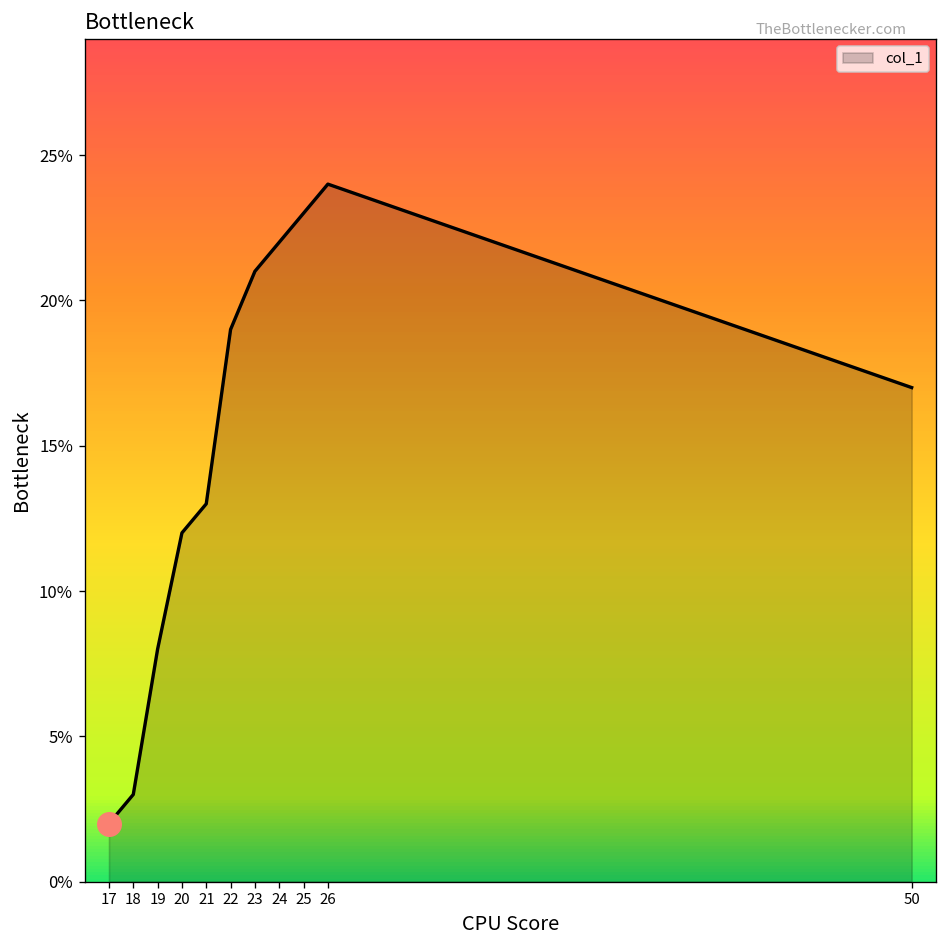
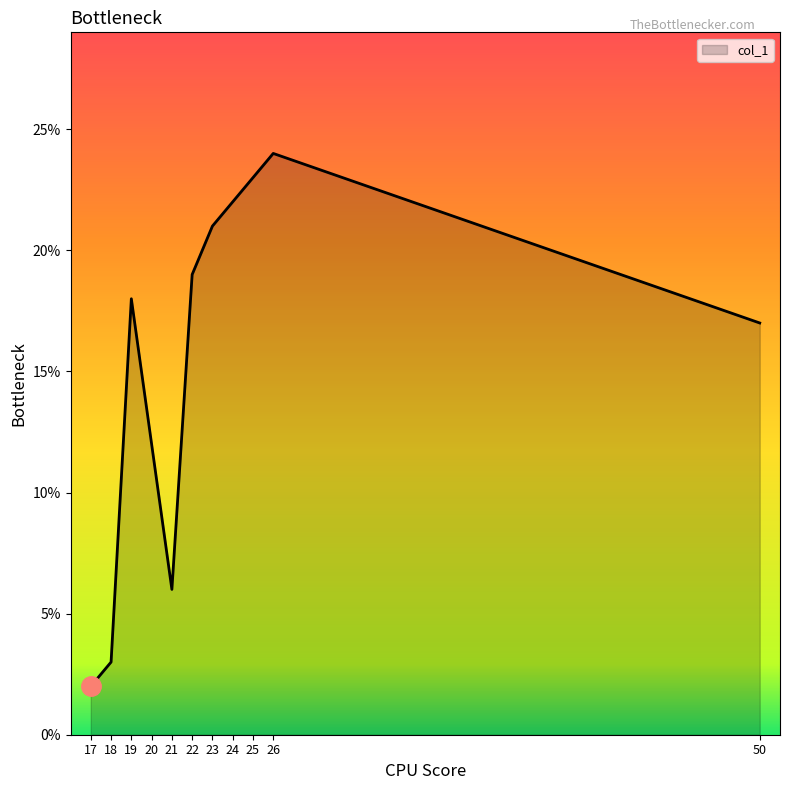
  {
    "col_1": {
      "18": "3%",
-     "19": "8%",
+     "19": "18%",
      "20": "12%",
-     "21": "13%",
+     "21": "6%",
      "22": "19%",
      "23": "21%",
      "24": "22%",
      "25": "23%",
      "26": "24%",
      "50": "17%"
    }
  }
